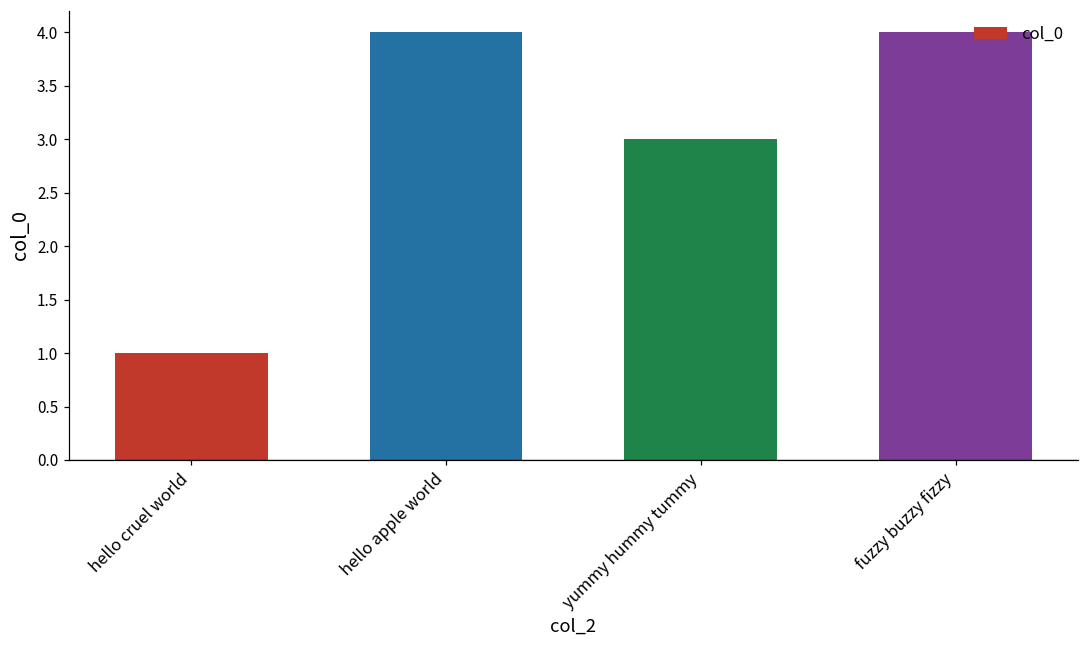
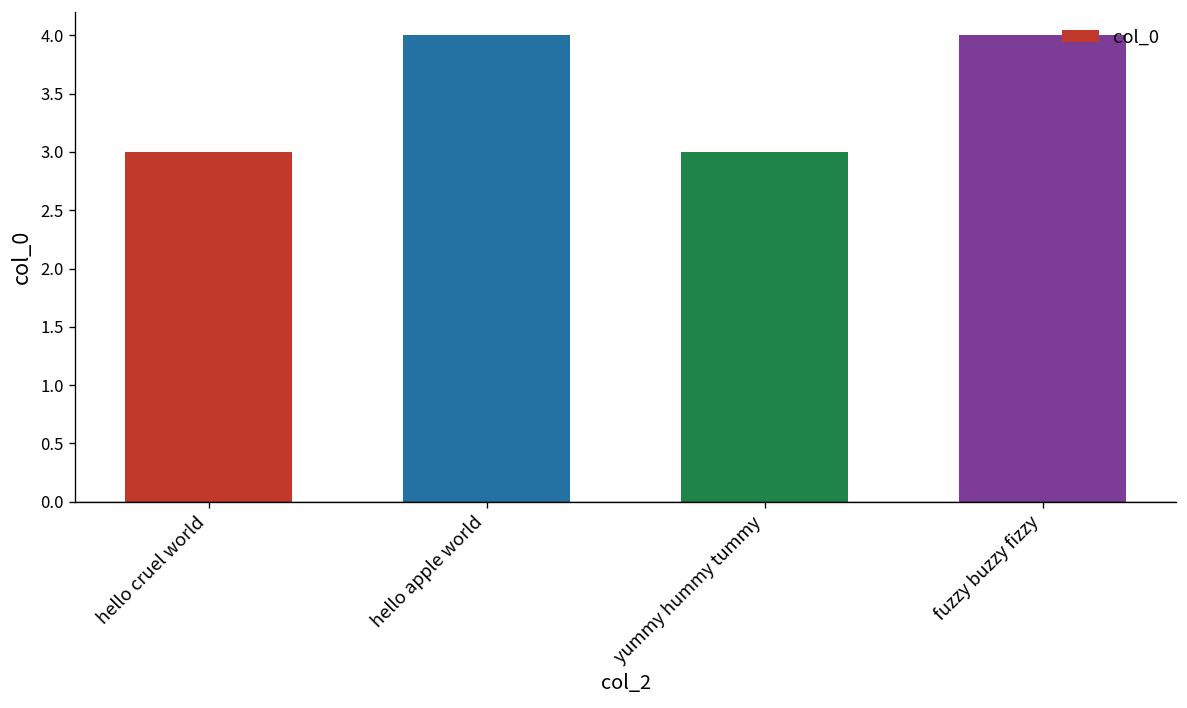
  {
-   "hello cruel world": 1,
+   "hello cruel world": 3,
    "hello apple world": 4,
    "yummy hummy tummy": 3,
    "fuzzy buzzy fizzy": 4
  }
